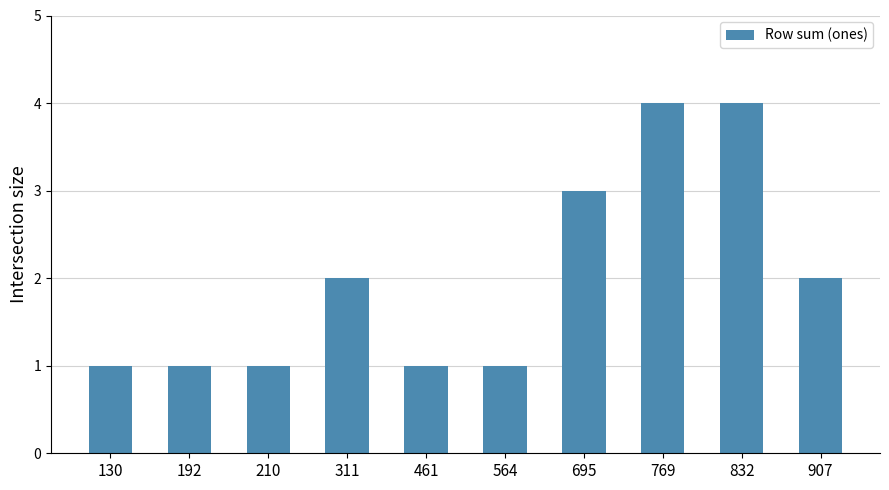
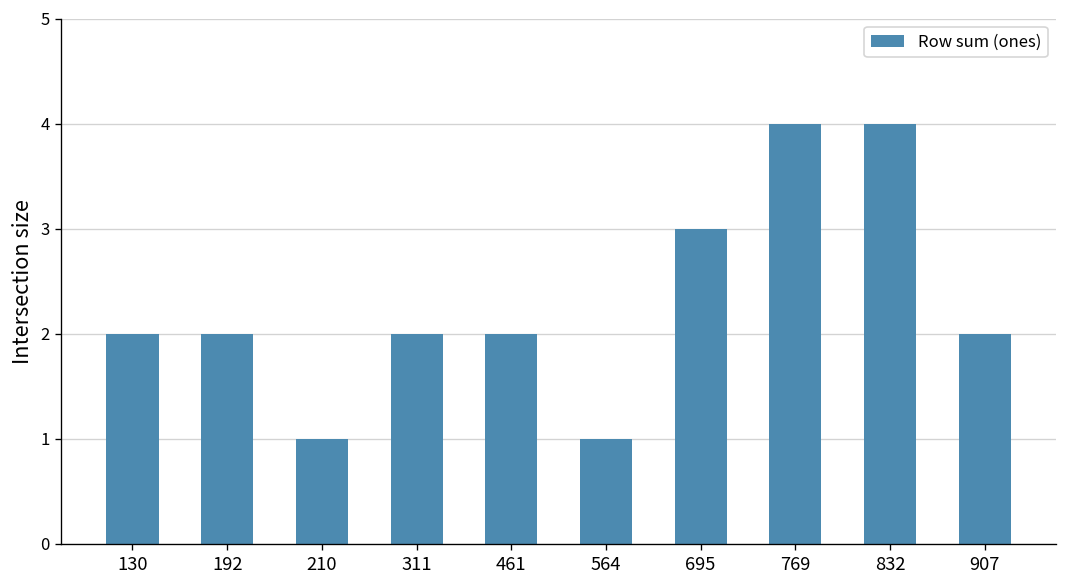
  {
-   "130": 1,
-   "192": 1,
+   "130": 2,
+   "192": 2,
    "210": 1,
    "311": 2,
-   "461": 1,
+   "461": 2,
    "564": 1,
    "695": 3,
    "769": 4,
    "832": 4,
    "907": 2
  }
